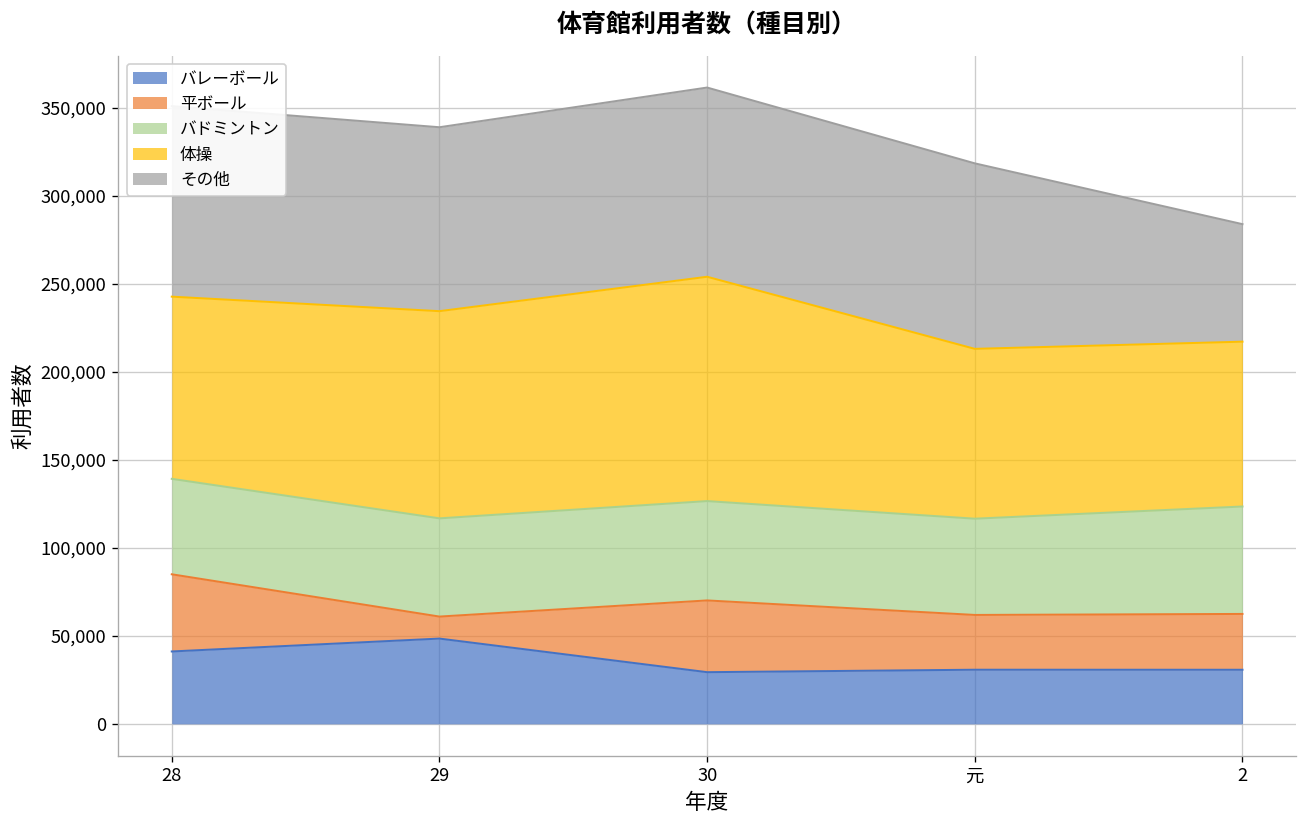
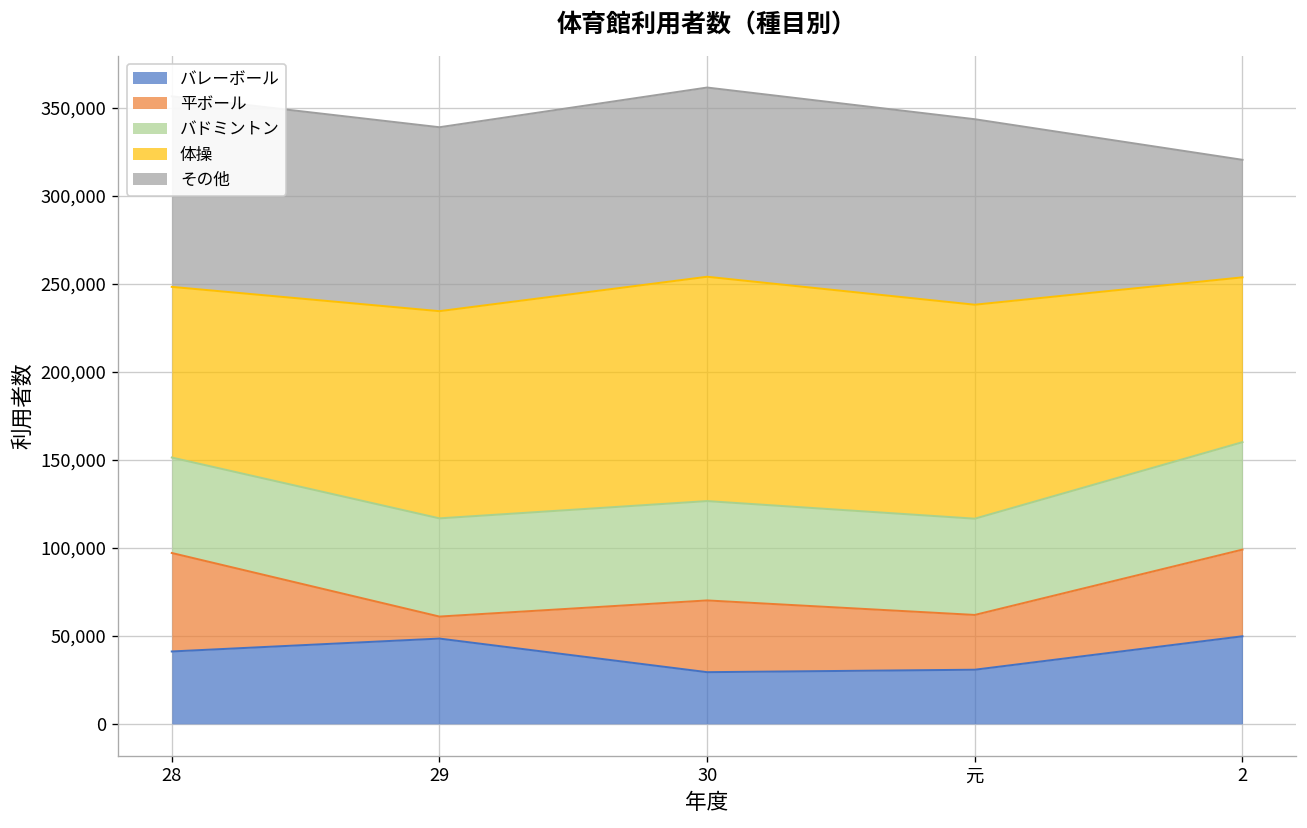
  {
    "バレーボール": {
      "28": "41,000",
      "29": "48,000",
      "30": "29,000",
      "元": "31,000",
-     "2": "31,000"
+     "2": "50,000"
    },
    "平ボール": {
-     "28": "44,000",
+     "28": "56,000",
      "29": "12,000",
      "30": "41,000",
      "元": "31,000",
-     "2": "32,000"
+     "2": "49,000"
    },
    "体操": {
-     "28": "103,000",
+     "28": "97,000",
      "29": "118,000",
      "30": "127,000",
-     "元": "96,000",
+     "元": "122,000",
      "2": "94,000"
    }
  }
